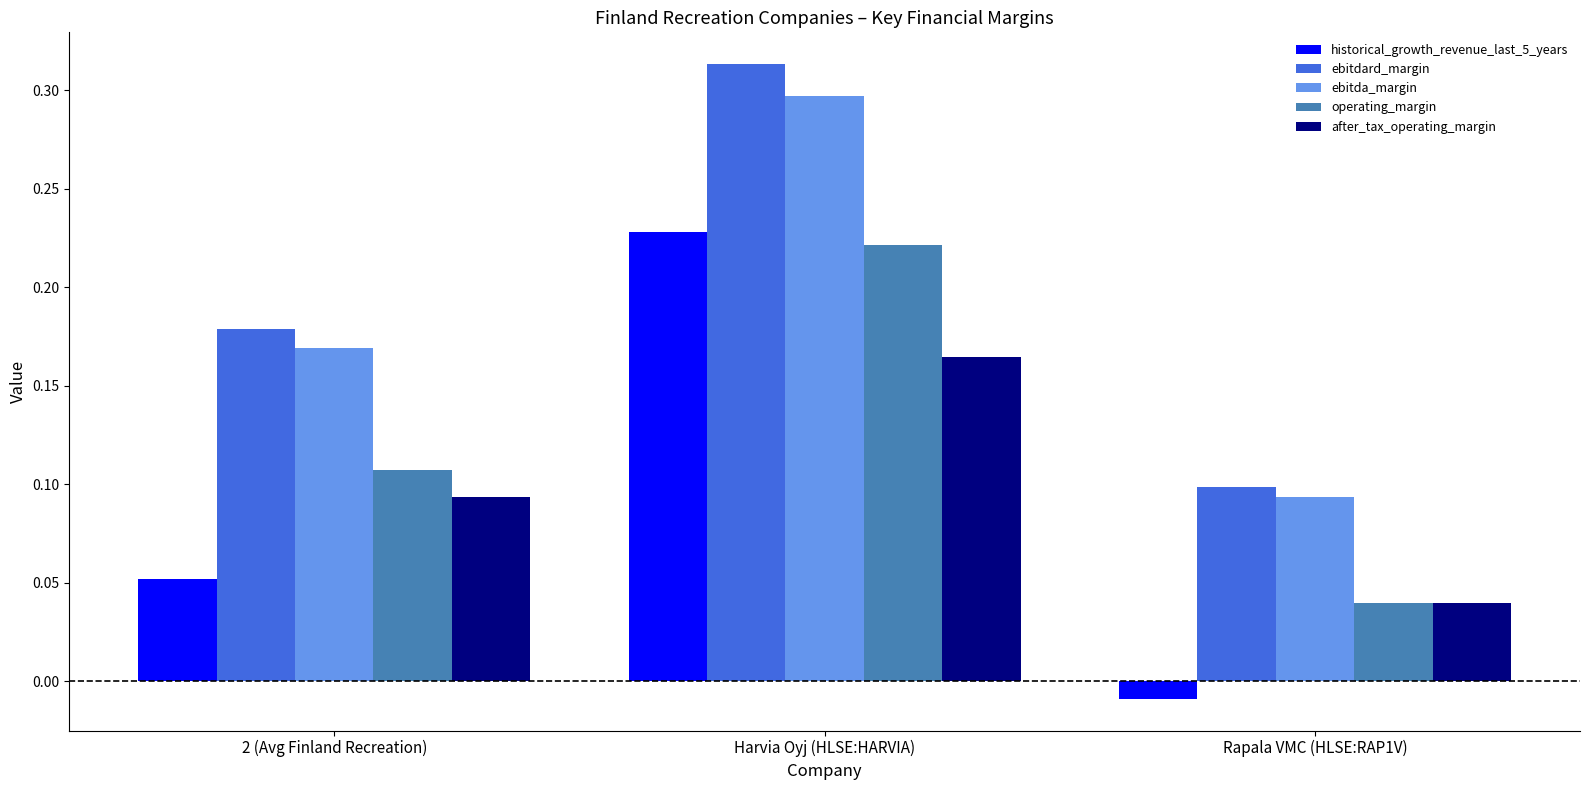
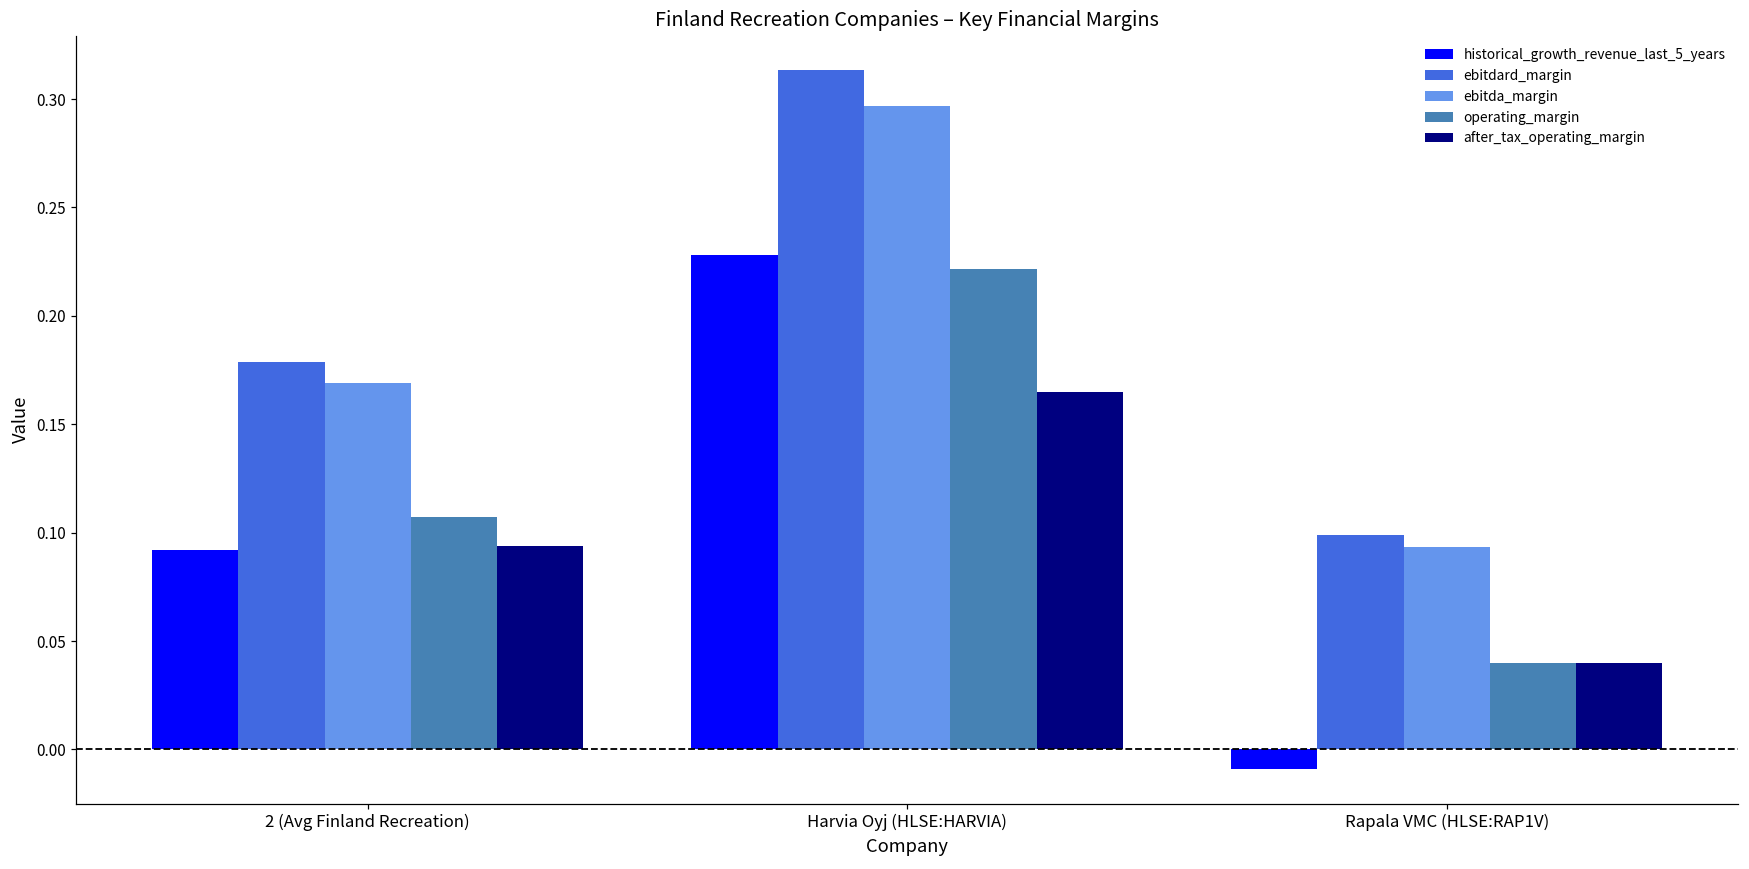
  {
    "historical_growth_revenue_last_5_years": {
-     "2 (Avg Finland Recreation)": 0.052,
+     "2 (Avg Finland Recreation)": 0.092,
      "Harvia Oyj (HLSE:HARVIA)": 0.228,
      "Rapala VMC (HLSE:RAP1V)": -0.009
    },
    "after_tax_operating_margin": {
      "2 (Avg Finland Recreation)": 0.094,
      "Harvia Oyj (HLSE:HARVIA)": 0.165,
      "Rapala VMC (HLSE:RAP1V)": 0.040
    }
  }
